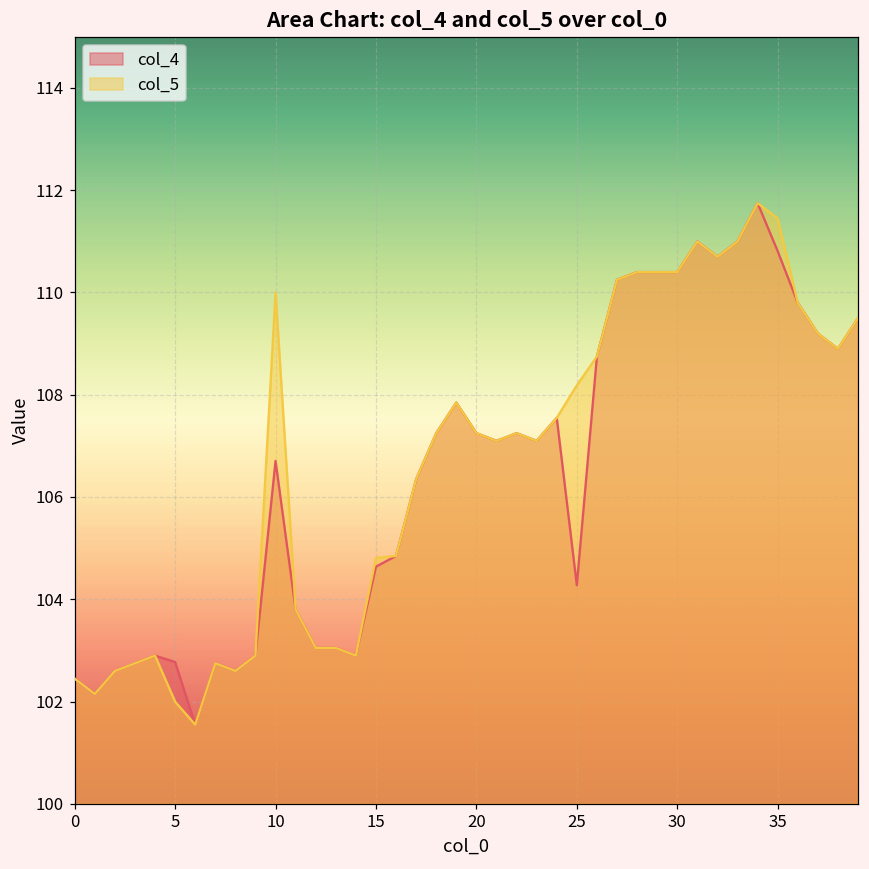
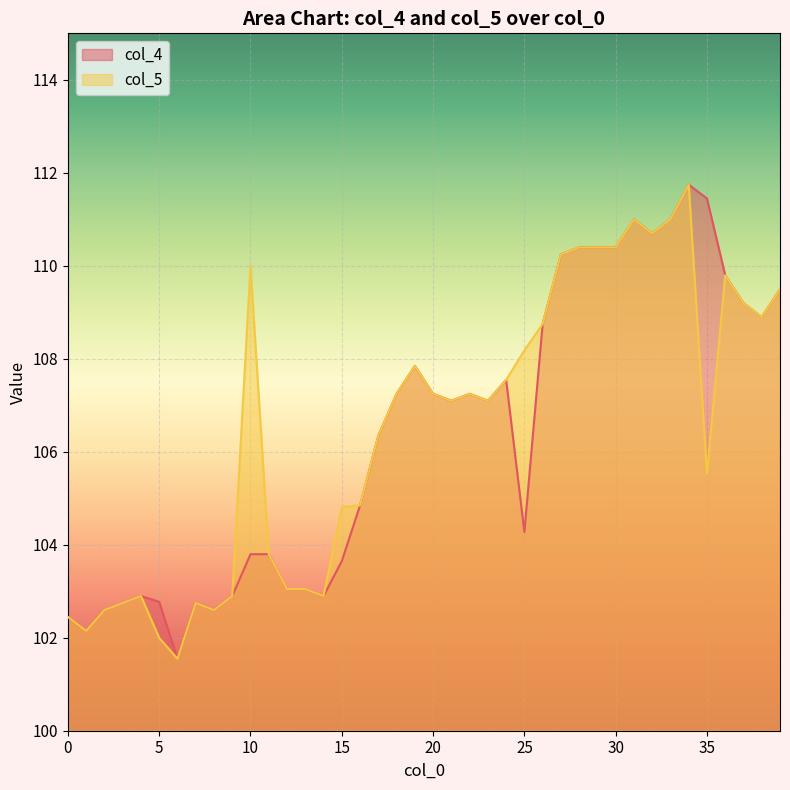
  {
    "col_4": {
      "5": 102.8,
-     "10": 106.7,
-     "15": 104.6,
+     "10": 103.8,
+     "15": 103.6,
      "25": 104.3,
-     "35": 110.8
+     "35": 111.4
    },
    "col_5": {
      "5": 102.0,
      "10": 110.0,
      "15": 104.8,
      "25": 108.2,
-     "35": 111.4
+     "35": 105.5
    }
  }
